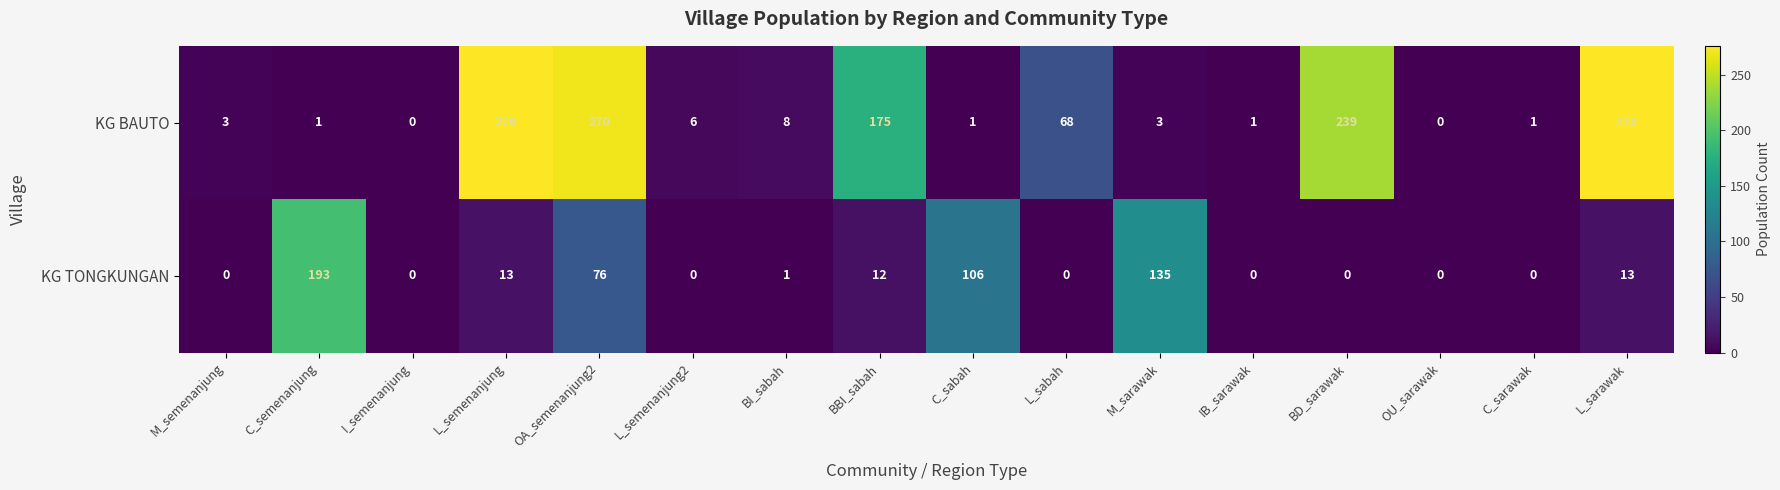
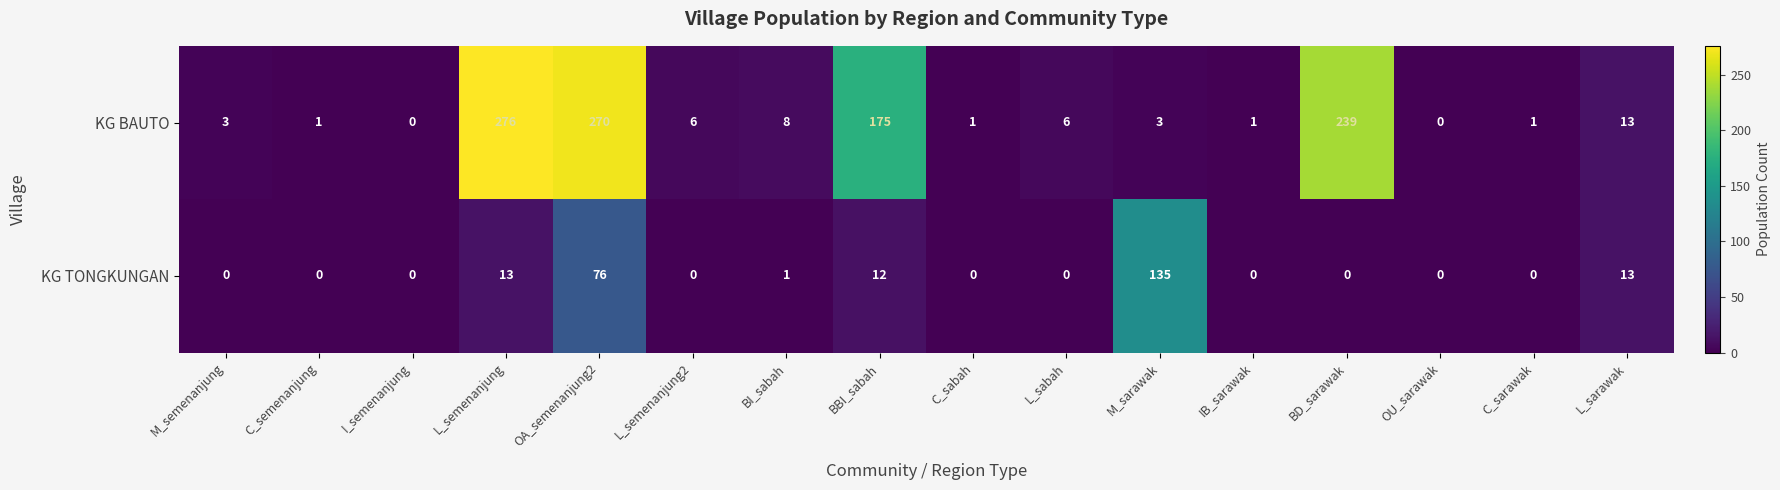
  {
    "KG BAUTO": {
      "M_semenanjung": 3,
      "C_semenanjung": 1,
      "I_semenanjung": 0,
      "L_semenanjung": 276,
      "OA_semenanjung2": 270,
      "L_semenanjung2": 6,
      "BI_sabah": 8,
      "BBI_sabah": 175,
      "C_sabah": 1,
-     "L_sabah": 68,
+     "L_sabah": 6,
      "M_sarawak": 3,
      "IB_sarawak": 1,
      "BD_sarawak": 239,
      "OU_sarawak": 0,
      "C_sarawak": 1,
-     "L_sarawak": 275
+     "L_sarawak": 13
    },
    "KG TONGKUNGAN": {
      "M_semenanjung": 0,
-     "C_semenanjung": 193,
+     "C_semenanjung": 0,
      "I_semenanjung": 0,
      "L_semenanjung": 13,
      "OA_semenanjung2": 76,
      "L_semenanjung2": 0,
      "BI_sabah": 1,
      "BBI_sabah": 12,
-     "C_sabah": 106,
+     "C_sabah": 0,
      "L_sabah": 0,
      "M_sarawak": 135,
      "IB_sarawak": 0,
      "BD_sarawak": 0,
      "OU_sarawak": 0,
      "C_sarawak": 0,
      "L_sarawak": 13
    }
  }
